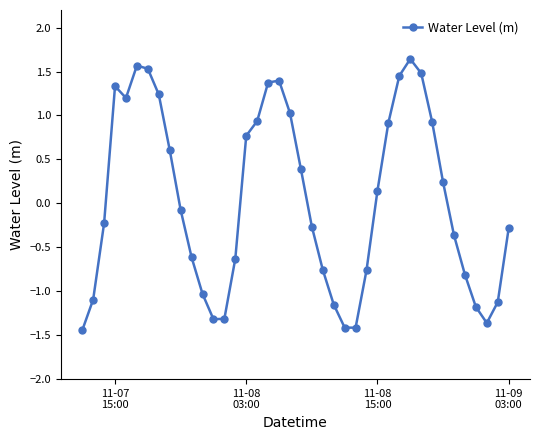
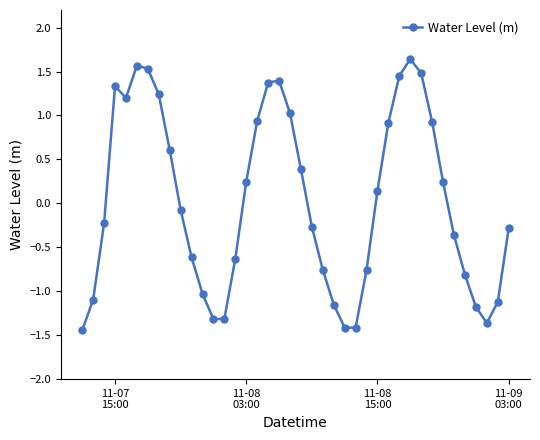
  {
    "11-07 15:00": 1.3,
-   "11-08 03:00": 0.8,
+   "11-08 03:00": 0.2,
    "11-08 15:00": 0.1,
    "11-09 03:00": -0.3
  }
